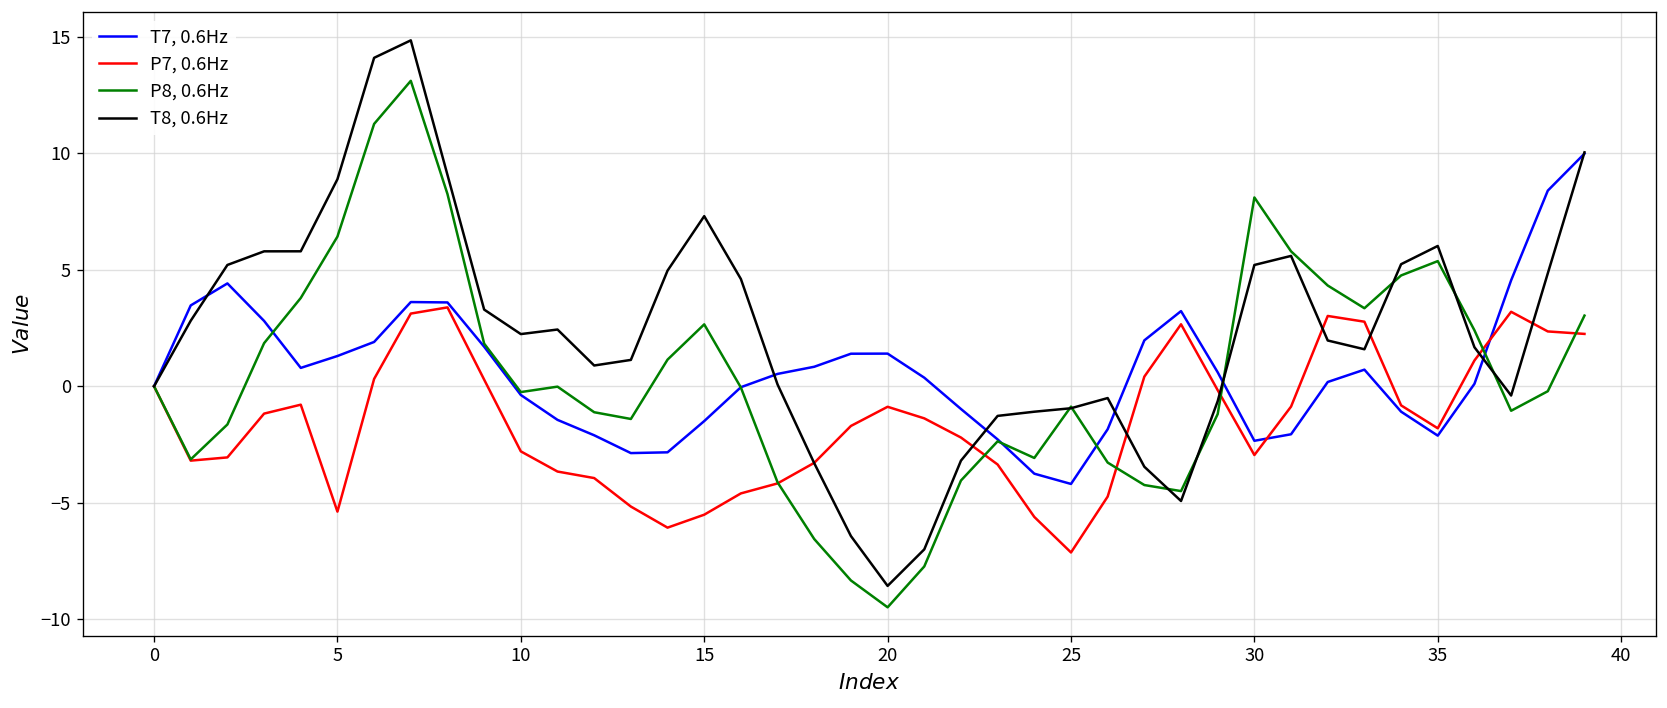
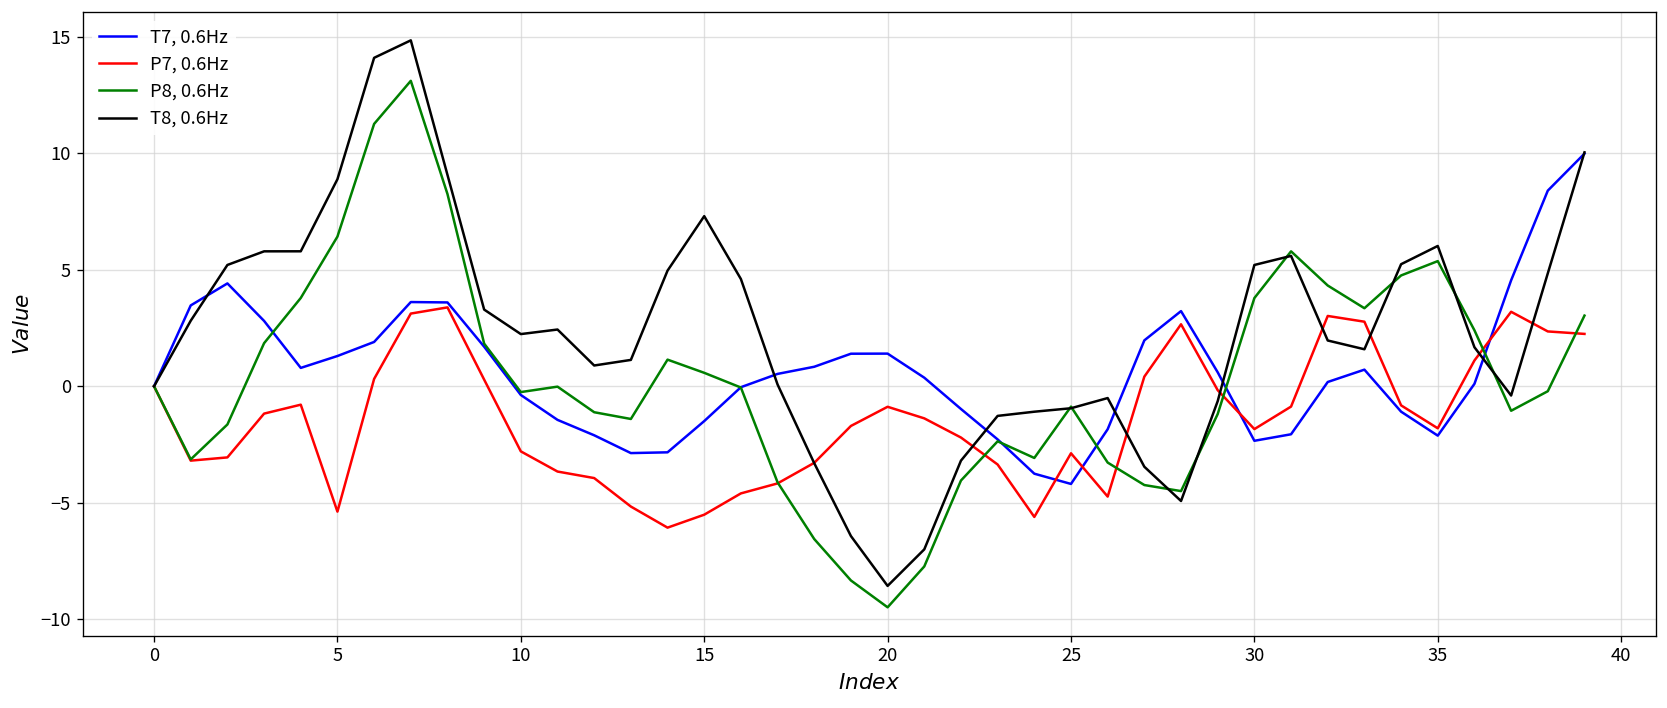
  {
    "T7, 0.6Hz": {
      "5": 1.3,
      "15": -1.5,
      "20": 1.4,
      "25": -4.2,
      "30": -2.3,
      "35": -2.1
    },
    "P7, 0.6Hz": {
      "5": -5.4,
      "10": -2.8,
      "15": -5.5,
      "20": -0.9,
-     "25": -7.1,
-     "30": -3.0,
+     "25": -2.9,
+     "30": -1.8,
      "35": -1.8
    },
    "P8, 0.6Hz": {
      "5": 6.4,
-     "15": 2.7,
+     "15": 0.6,
      "20": -9.5,
-     "30": 8.1,
+     "30": 3.8,
      "35": 5.4
    },
    "T8, 0.6Hz": {
      "5": 8.9,
      "10": 2.2,
      "15": 7.3,
      "20": -8.6,
      "30": 5.2,
      "35": 6.0
    }
  }
